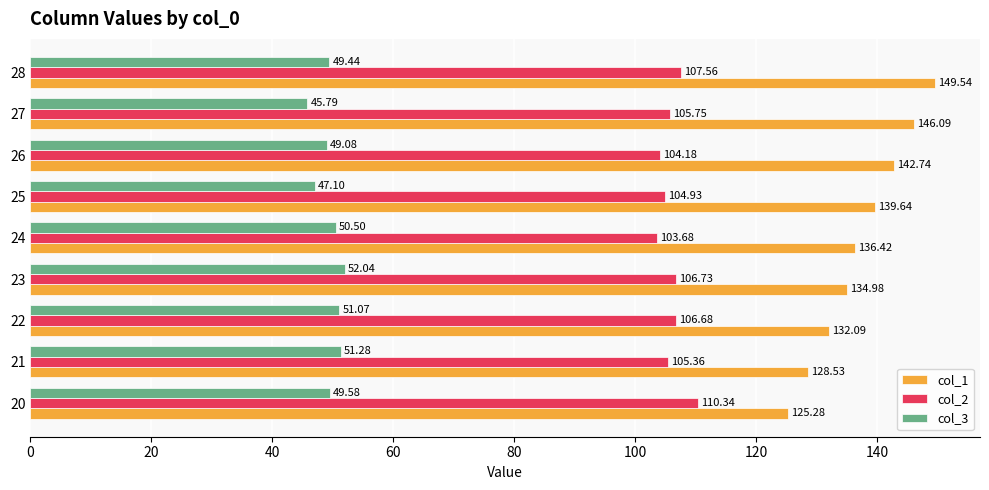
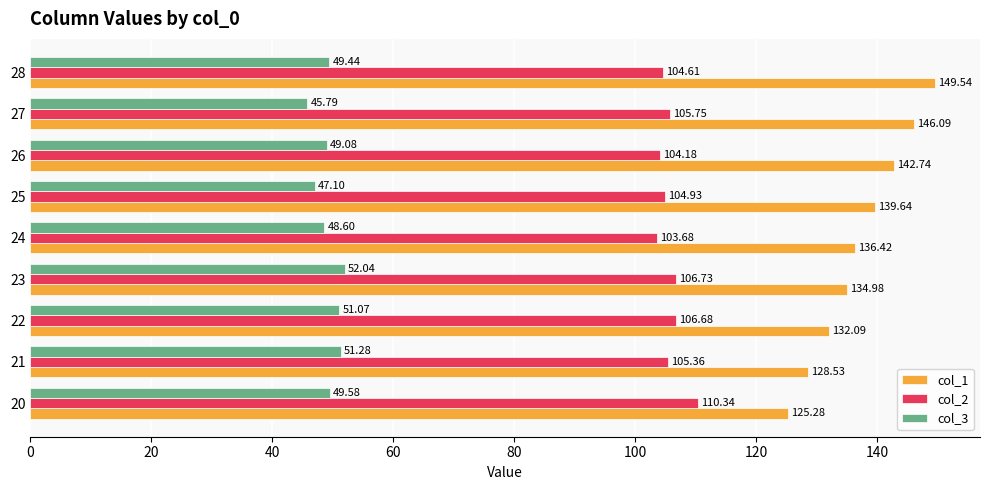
  {
    "col_1": {
      "28": 149.54,
      "27": 146.09,
      "26": 142.74,
      "25": 139.64,
      "24": 136.42,
      "23": 134.98,
      "22": 132.09,
      "21": 128.53,
      "20": 125.28
    },
    "col_2": {
-     "28": 107.56,
+     "28": 104.61,
      "27": 105.75,
      "26": 104.18,
      "25": 104.93,
      "24": 103.68,
      "23": 106.73,
      "22": 106.68,
      "21": 105.36,
      "20": 110.34
    },
    "col_3": {
      "28": 49.44,
      "27": 45.79,
      "26": 49.08,
      "25": 47.10,
-     "24": 50.50,
+     "24": 48.60,
      "23": 52.04,
      "22": 51.07,
      "21": 51.28,
      "20": 49.58
    }
  }
